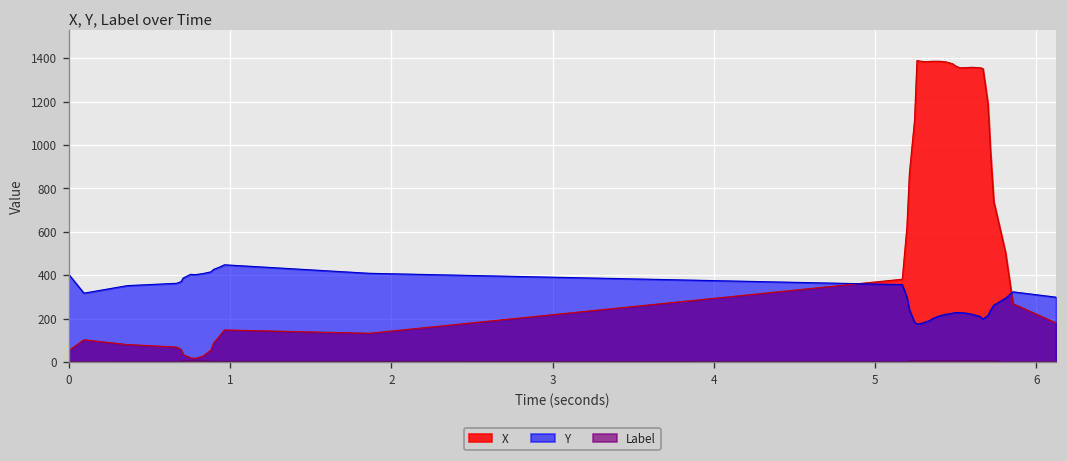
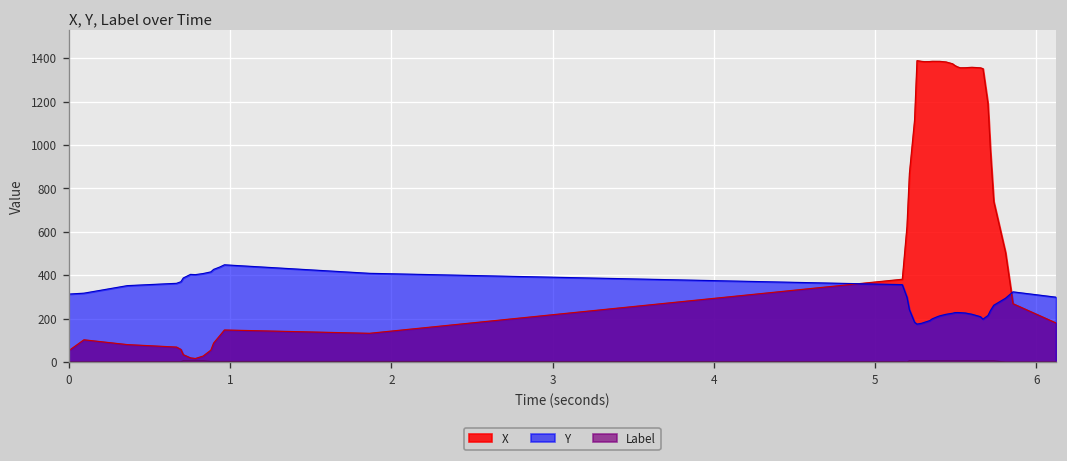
  {
    "X": {
      "0": 50
    },
    "Y": {
-     "0": 400
+     "0": 310
    },
    "Label": {
      "0": 0
    }
  }
